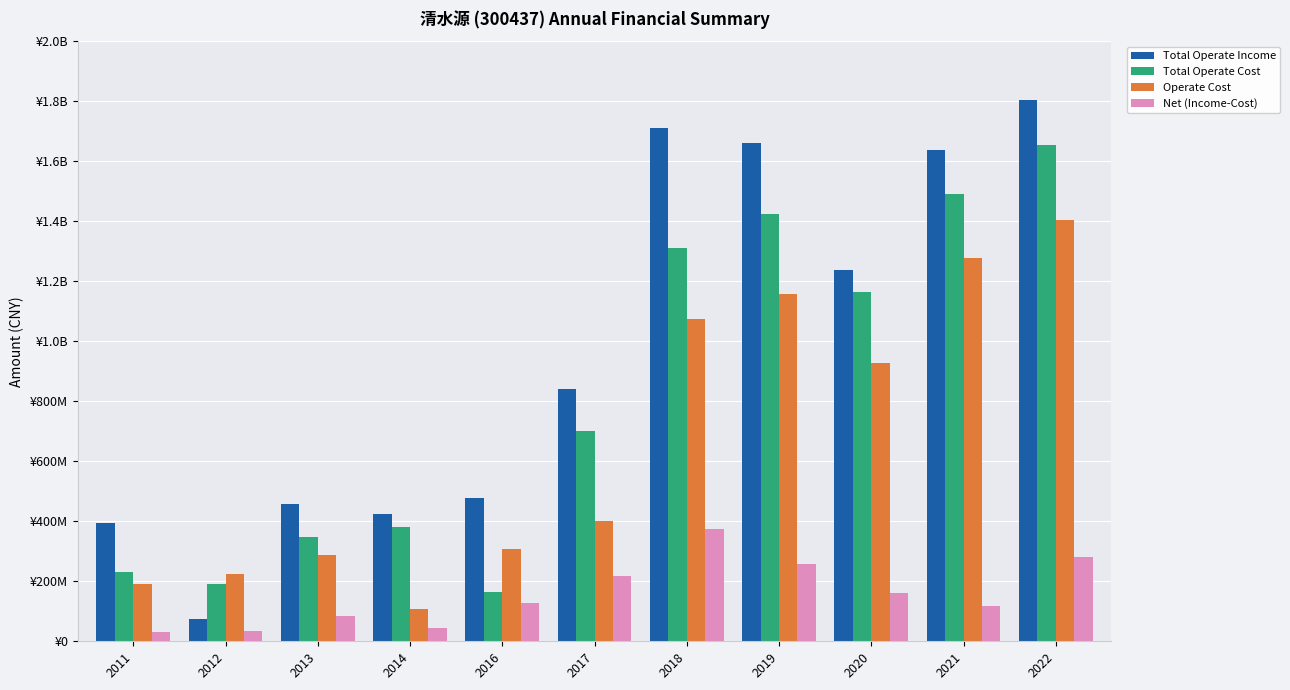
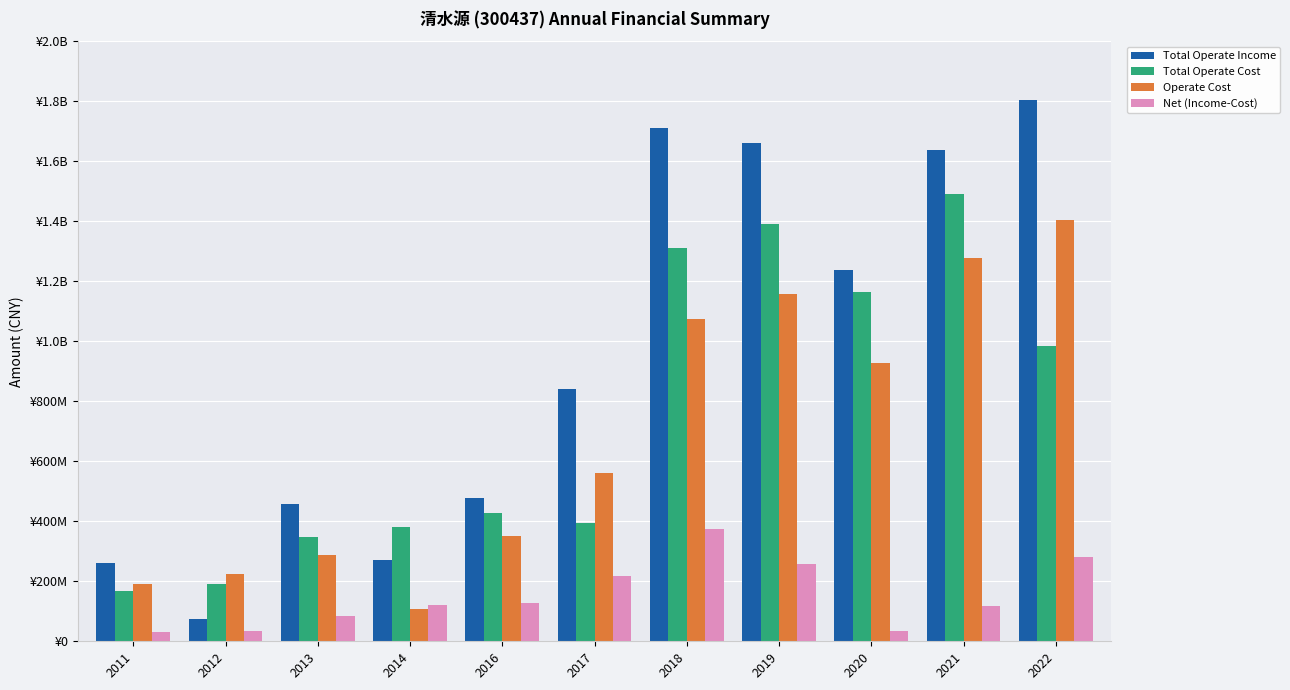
  {
    "Total Operate Income": {
-     "2011": "¥400000000",
+     "2011": "¥260000000",
      "2012": "¥70000000",
      "2013": "¥460000000",
-     "2014": "¥420000000",
+     "2014": "¥270000000",
      "2016": "¥480000000",
      "2017": "¥840000000",
      "2018": "¥1710000000",
      "2019": "¥1660000000",
      "2020": "¥1240000000",
      "2021": "¥1640000000",
      "2022": "¥1800000000"
    },
    "Total Operate Cost": {
-     "2011": "¥230000000",
+     "2011": "¥170000000",
      "2012": "¥190000000",
      "2013": "¥350000000",
      "2014": "¥380000000",
-     "2016": "¥160000000",
-     "2017": "¥700000000",
+     "2016": "¥430000000",
+     "2017": "¥390000000",
      "2018": "¥1310000000",
-     "2019": "¥1420000000",
+     "2019": "¥1390000000",
      "2020": "¥1170000000",
      "2021": "¥1490000000",
-     "2022": "¥1650000000"
+     "2022": "¥980000000"
    },
    "Operate Cost": {
      "2011": "¥190000000",
      "2012": "¥220000000",
      "2013": "¥290000000",
      "2014": "¥110000000",
-     "2016": "¥310000000",
-     "2017": "¥400000000",
+     "2016": "¥350000000",
+     "2017": "¥560000000",
      "2018": "¥1080000000",
      "2019": "¥1160000000",
      "2020": "¥930000000",
      "2021": "¥1280000000",
      "2022": "¥1410000000"
    },
    "Net (Income-Cost)": {
      "2011": "¥30000000",
      "2012": "¥30000000",
      "2013": "¥80000000",
-     "2014": "¥40000000",
+     "2014": "¥120000000",
      "2016": "¥130000000",
      "2017": "¥220000000",
      "2018": "¥370000000",
      "2019": "¥260000000",
-     "2020": "¥160000000",
+     "2020": "¥30000000",
      "2021": "¥120000000",
      "2022": "¥280000000"
    }
  }
